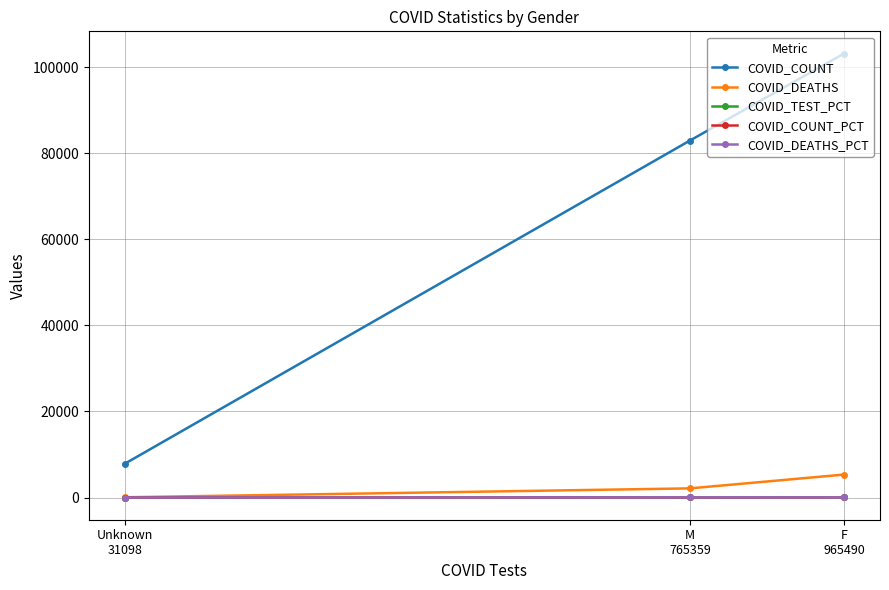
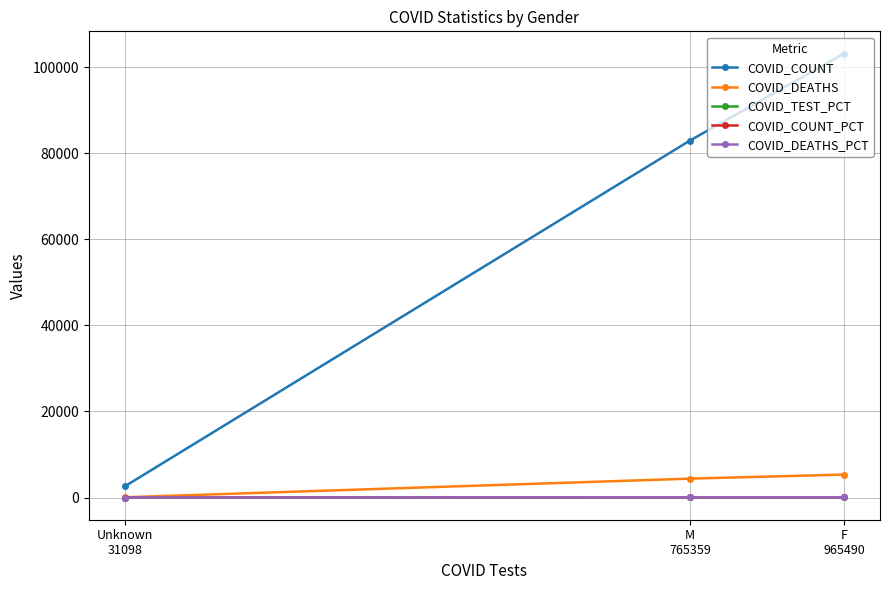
  {
    "COVID_COUNT": {
-     "Unknown 31098": 8000,
+     "Unknown 31098": 3000,
      "M 765359": 83000
    },
    "COVID_DEATHS": {
-     "M 765359": 2000,
+     "M 765359": 4000,
      "F 965490": 5000
    },
    "COVID_DEATHS_PCT": {
      "M 765359": 0,
      "F 965490": 0
    }
  }
